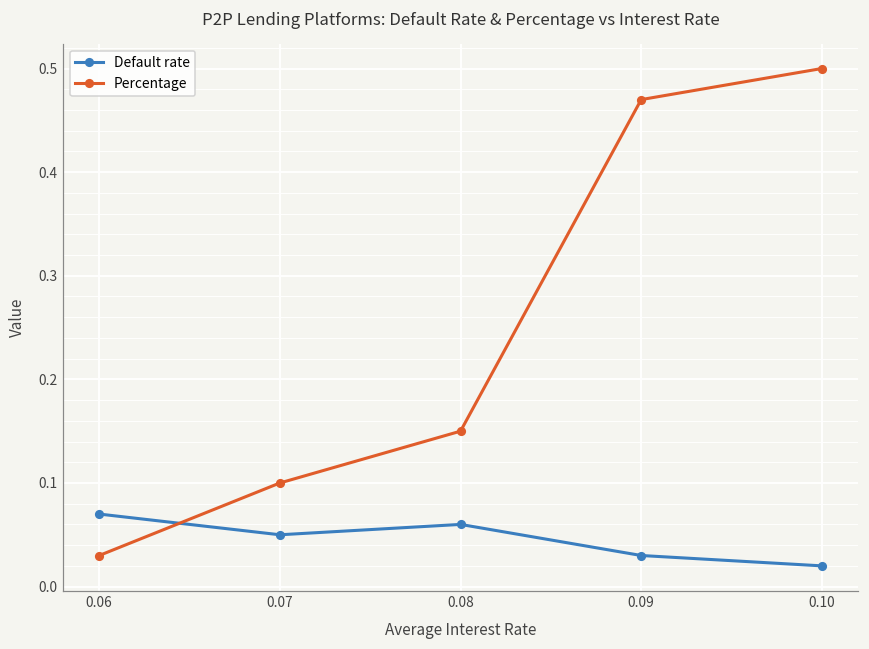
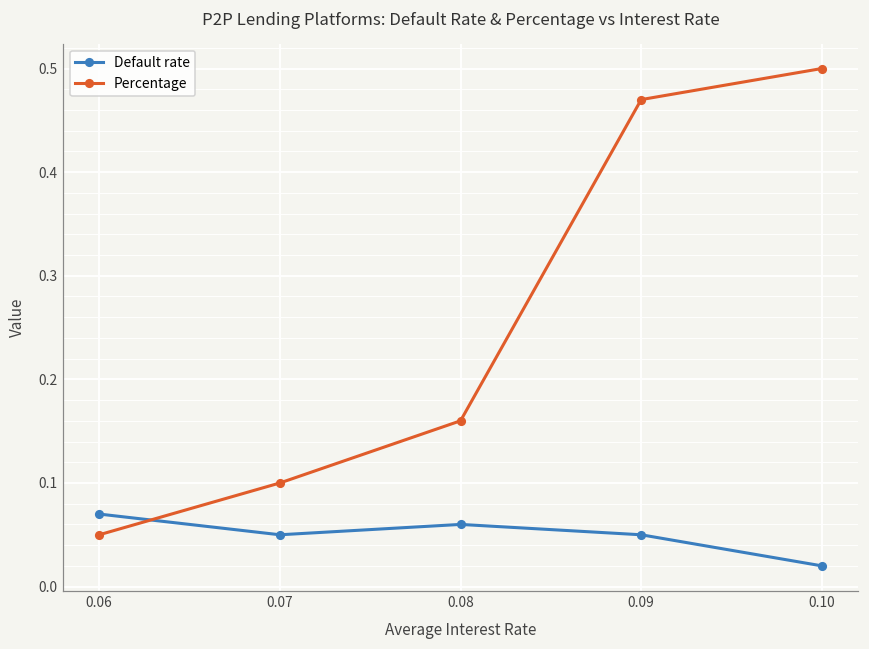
  {
    "Default rate": {
      "0.06": 0.07,
      "0.07": 0.05,
      "0.08": 0.06,
-     "0.09": 0.03,
+     "0.09": 0.05,
      "0.10": 0.02
    },
    "Percentage": {
-     "0.06": 0.03,
+     "0.06": 0.05,
      "0.07": 0.10,
-     "0.08": 0.15,
+     "0.08": 0.16,
      "0.09": 0.47,
      "0.10": 0.50
    }
  }
